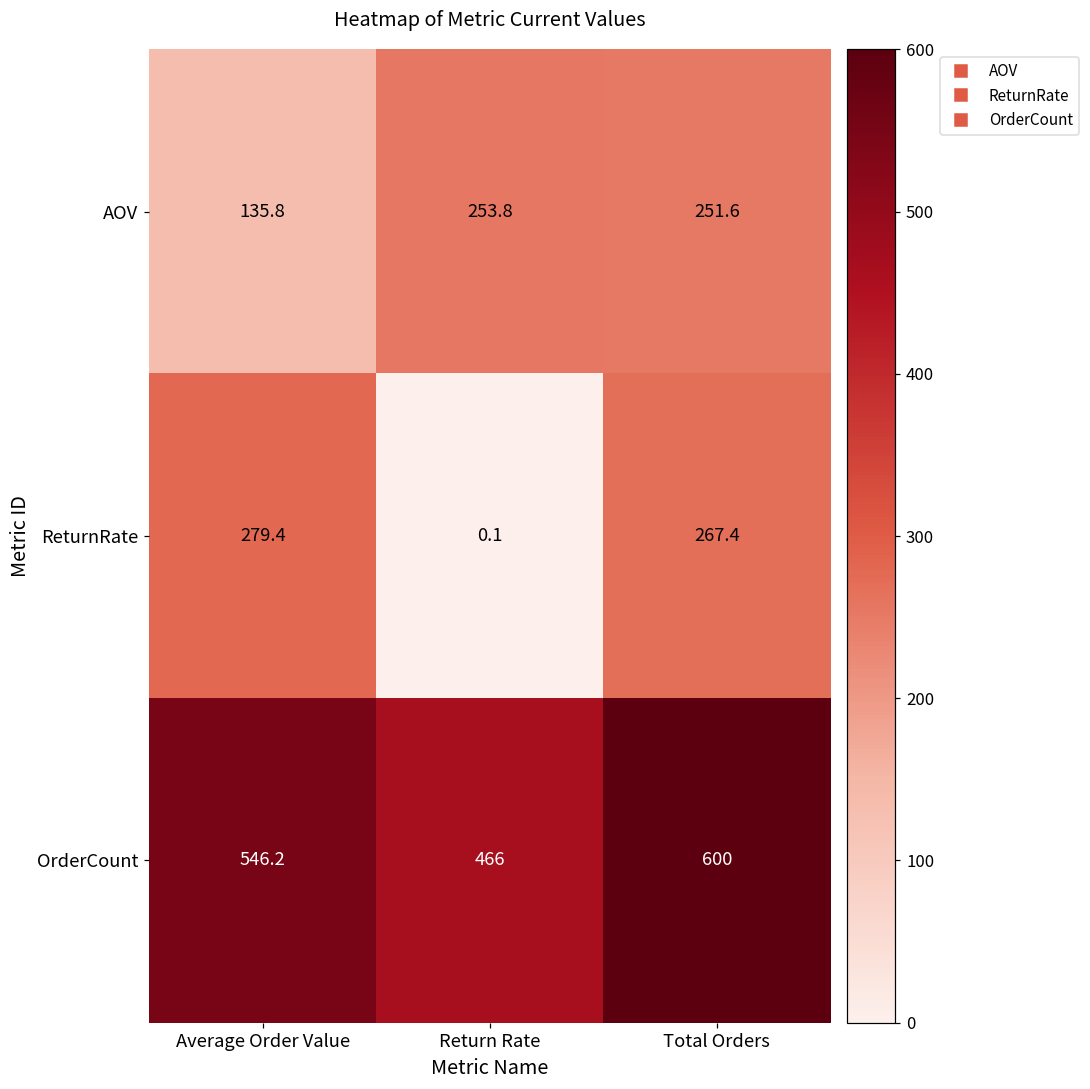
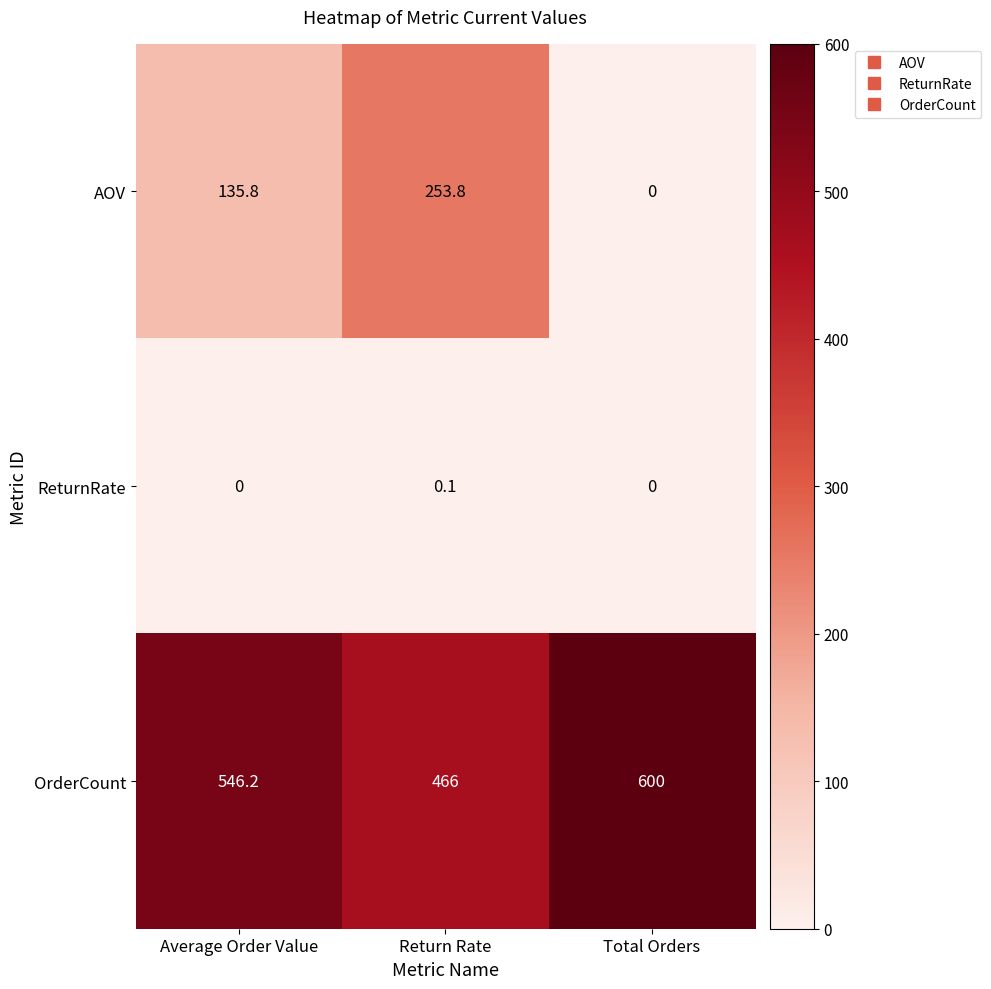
  {
    "AOV": {
      "Average Order Value": 135.8,
      "Return Rate": 253.8,
-     "Total Orders": 251.6
+     "Total Orders": 0
    },
    "ReturnRate": {
-     "Average Order Value": 279.4,
+     "Average Order Value": 0,
      "Return Rate": 0.1,
-     "Total Orders": 267.4
+     "Total Orders": 0
    },
    "OrderCount": {
      "Average Order Value": 546.2,
      "Return Rate": 466,
      "Total Orders": 600
    }
  }
